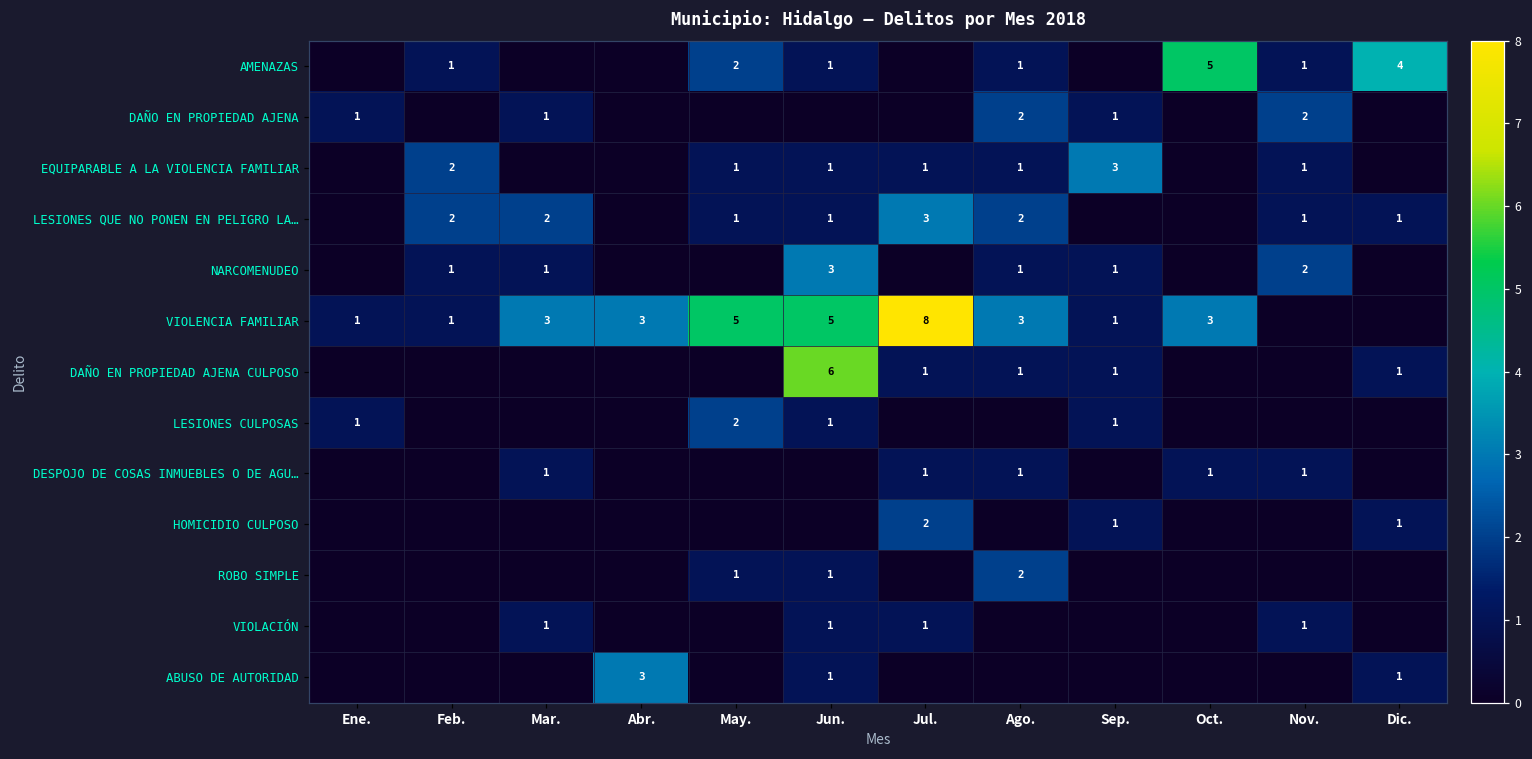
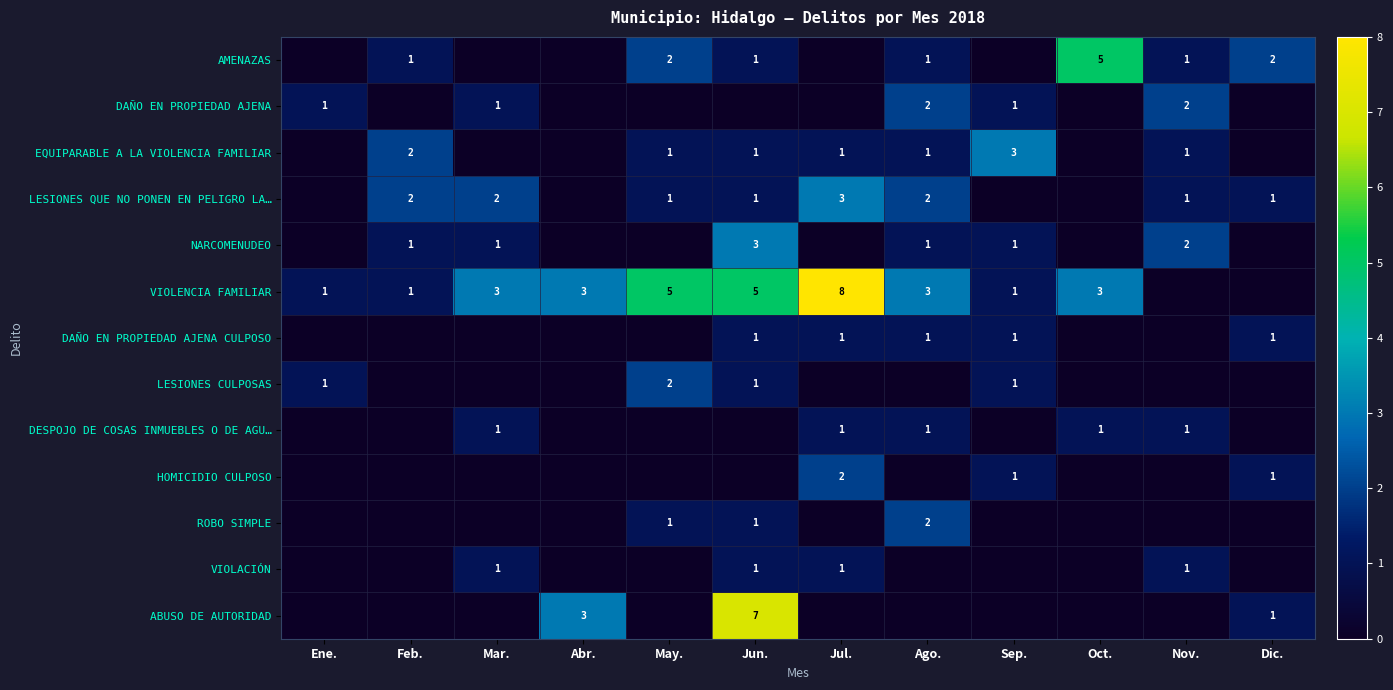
  {
    "AMENAZAS": {
      "Feb.": 1,
      "May.": 2,
      "Jun.": 1,
      "Ago.": 1,
      "Oct.": 5,
      "Nov.": 1,
-     "Dic.": 4
+     "Dic.": 2
    },
    "DAÑO EN PROPIEDAD AJENA": {
      "Ene.": 1,
      "Mar.": 1,
      "Ago.": 2,
      "Sep.": 1,
      "Nov.": 2
    },
    "EQUIPARABLE A LA VIOLENCIA FAMILIAR": {
      "Feb.": 2,
      "May.": 1,
      "Jun.": 1,
      "Jul.": 1,
      "Ago.": 1,
      "Sep.": 3,
      "Nov.": 1
    },
    "LESIONES QUE NO PONEN EN PELIGRO LA…": {
      "Feb.": 2,
      "Mar.": 2,
      "May.": 1,
      "Jun.": 1,
      "Jul.": 3,
      "Ago.": 2,
      "Nov.": 1,
      "Dic.": 1
    },
    "NARCOMENUDEO": {
      "Feb.": 1,
      "Mar.": 1,
      "Jun.": 3,
      "Ago.": 1,
      "Sep.": 1,
      "Nov.": 2
    },
    "VIOLENCIA FAMILIAR": {
      "Ene.": 1,
      "Feb.": 1,
      "Mar.": 3,
      "Abr.": 3,
      "May.": 5,
      "Jun.": 5,
      "Jul.": 8,
      "Ago.": 3,
      "Sep.": 1,
      "Oct.": 3
    },
    "DAÑO EN PROPIEDAD AJENA CULPOSO": {
-     "Jun.": 6,
+     "Jun.": 1,
      "Jul.": 1,
      "Ago.": 1,
      "Sep.": 1,
      "Dic.": 1
    },
    "LESIONES CULPOSAS": {
      "Ene.": 1,
      "May.": 2,
      "Jun.": 1,
      "Sep.": 1
    },
    "DESPOJO DE COSAS INMUEBLES O DE AGU…": {
      "Mar.": 1,
      "Jul.": 1,
      "Ago.": 1,
      "Oct.": 1,
      "Nov.": 1
    },
    "HOMICIDIO CULPOSO": {
      "Jul.": 2,
      "Sep.": 1,
      "Dic.": 1
    },
    "ROBO SIMPLE": {
      "May.": 1,
      "Jun.": 1,
      "Ago.": 2
    },
    "VIOLACIÓN": {
      "Mar.": 1,
      "Jun.": 1,
      "Jul.": 1,
      "Nov.": 1
    },
    "ABUSO DE AUTORIDAD": {
      "Abr.": 3,
-     "Jun.": 1,
+     "Jun.": 7,
      "Dic.": 1
    }
  }
